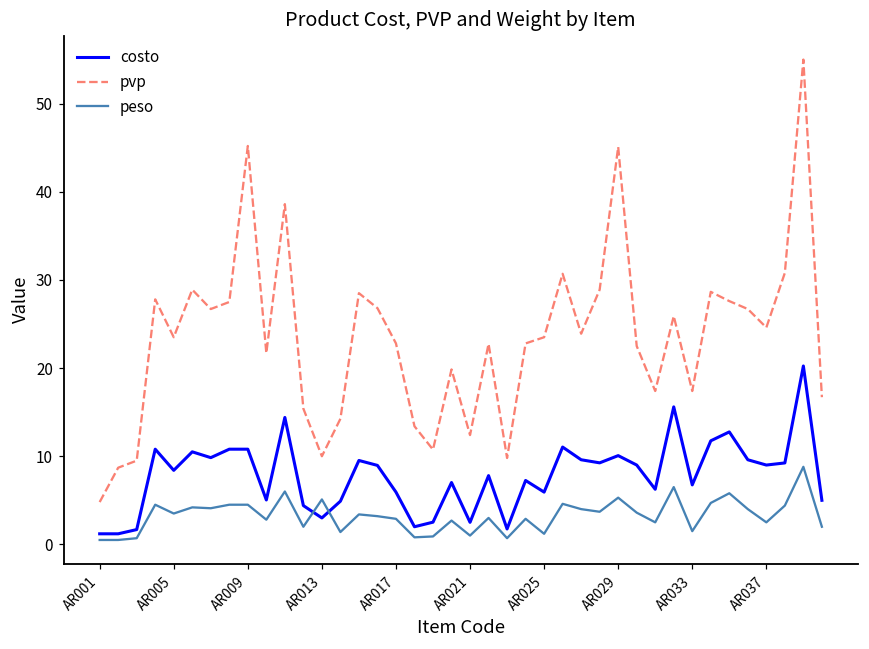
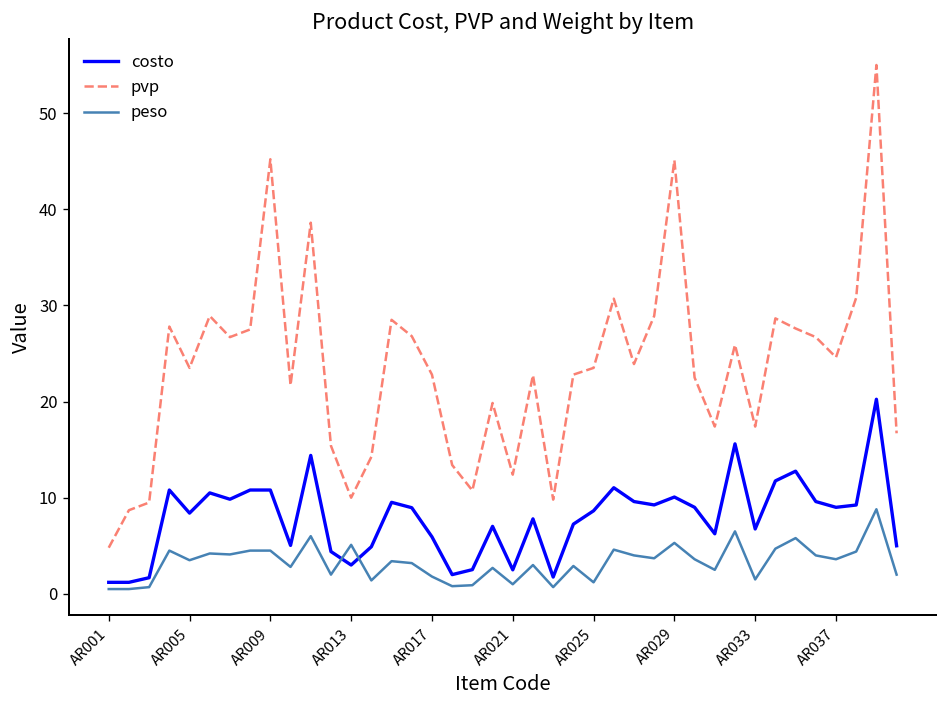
  {
    "costo": {
      "AR001": 1,
      "AR005": 8,
      "AR009": 11,
      "AR013": 3,
      "AR017": 6,
      "AR021": 3,
-     "AR025": 6,
+     "AR025": 9,
      "AR029": 10,
      "AR033": 7,
      "AR037": 9
    },
    "pvp": {
      "AR001": 5,
      "AR005": 24,
      "AR009": 45,
      "AR013": 10,
      "AR017": 23,
      "AR021": 12,
      "AR025": 24,
      "AR029": 45,
      "AR033": 17,
      "AR037": 25
    },
    "peso": {
      "AR001": 1,
      "AR005": 4,
      "AR009": 5,
      "AR013": 5,
-     "AR017": 3,
+     "AR017": 2,
      "AR021": 1,
      "AR025": 1,
      "AR029": 5,
      "AR033": 2,
-     "AR037": 3
+     "AR037": 4
    }
  }
